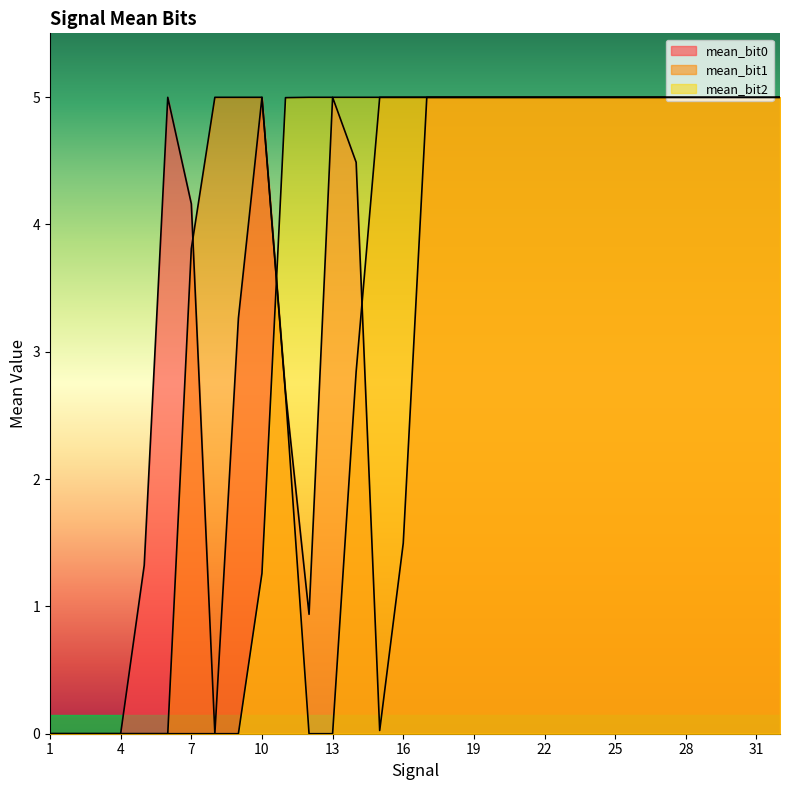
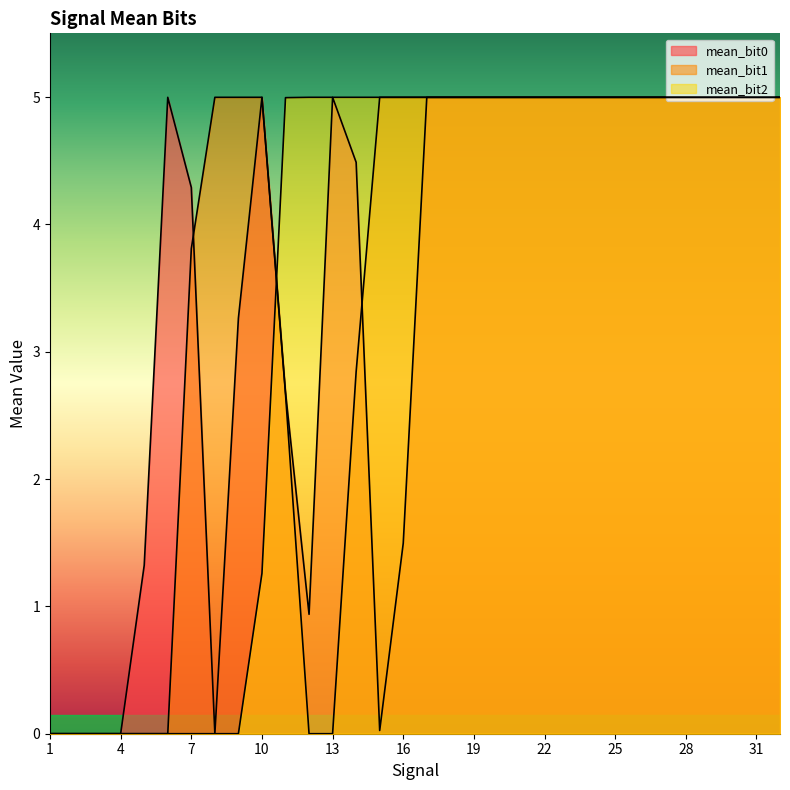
  {
    "mean_bit0": {
-     "7": 4.16,
+     "7": 4.29,
      "16": 1.50
    },
    "mean_bit1": {
      "7": 3.81
    },
    "mean_bit2": {
      "10": 1.26
    }
  }
